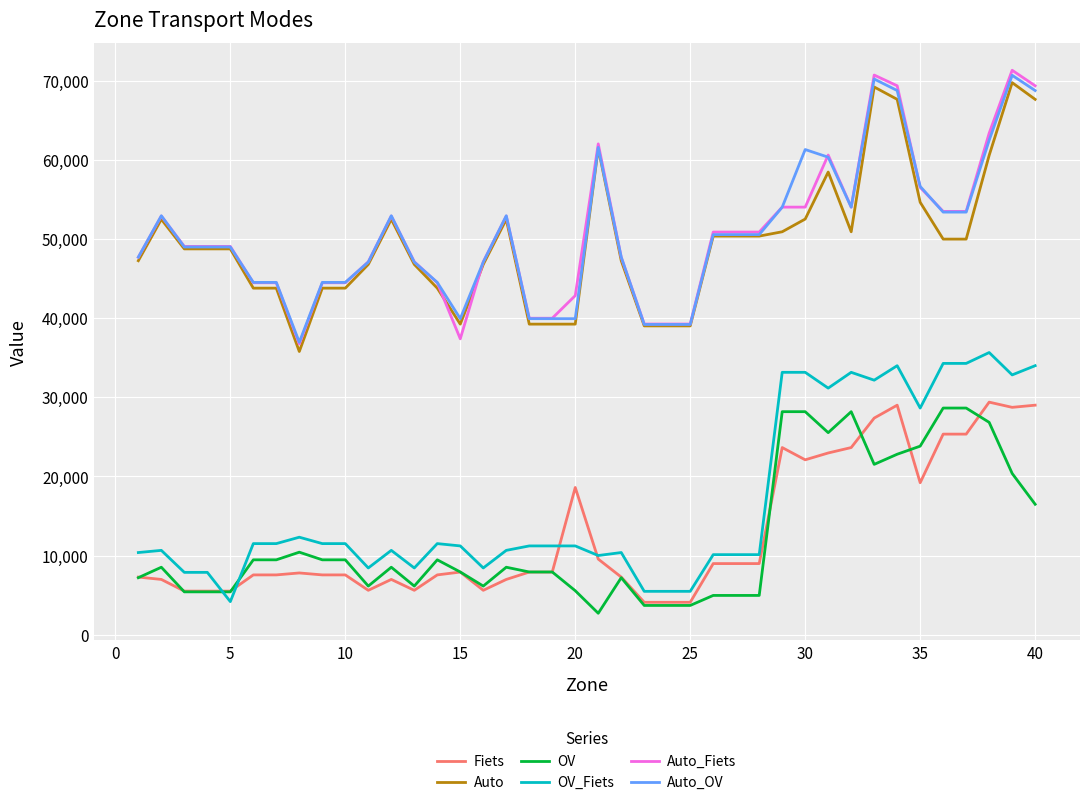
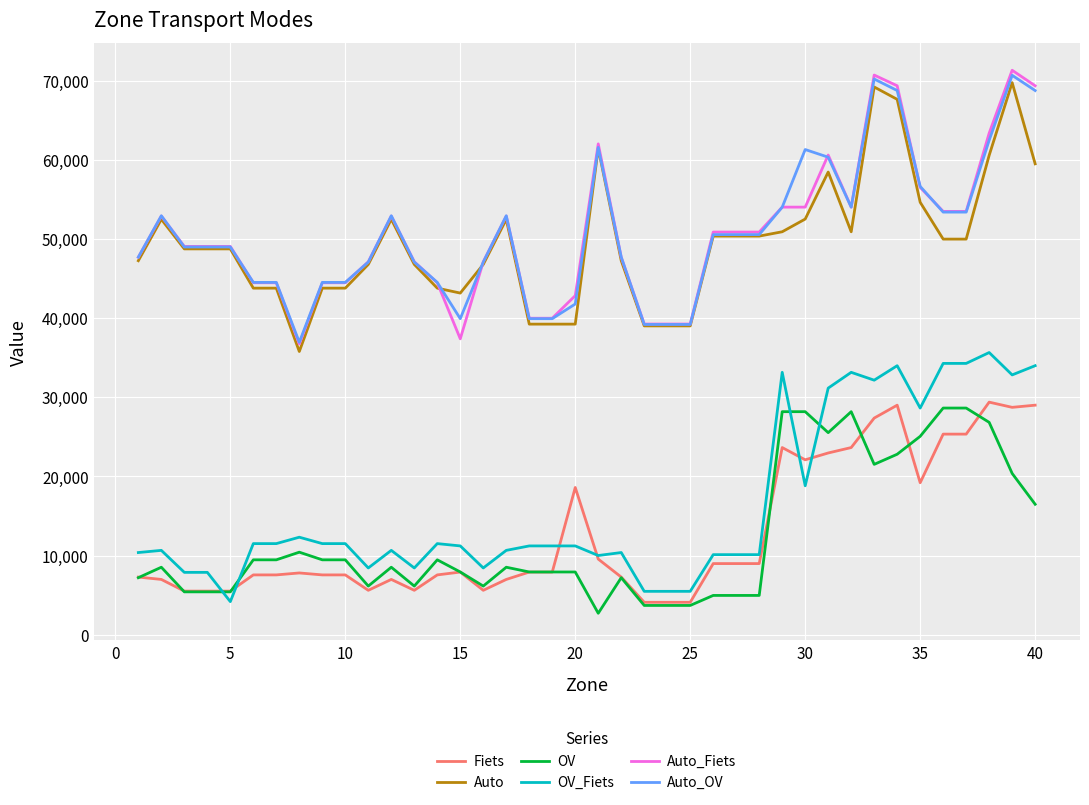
  {
    "Fiets": {
      "10": "8,000",
      "20": "19,000",
      "25": "4,000",
      "30": "22,000",
      "35": "19,000",
      "40": "29,000"
    },
    "Auto": {
      "10": "44,000",
-     "15": "39,000",
+     "15": "43,000",
      "20": "39,000",
      "30": "53,000",
      "35": "55,000",
-     "40": "68,000"
+     "40": "59,000"
    },
    "OV": {
      "10": "9,000",
-     "20": "6,000",
+     "20": "8,000",
      "25": "4,000",
      "30": "28,000",
-     "35": "24,000",
+     "35": "25,000",
      "40": "16,000"
    },
    "OV_Fiets": {
      "5": "4,000",
      "10": "12,000",
      "15": "11,000",
      "20": "11,000",
      "25": "5,000",
-     "30": "33,000",
+     "30": "19,000",
      "35": "29,000",
      "40": "34,000"
    },
    "Auto_Fiets": {
      "15": "37,000",
      "20": "43,000",
      "30": "54,000",
      "40": "69,000"
    },
    "Auto_OV": {
      "15": "40,000",
-     "20": "40,000",
+     "20": "42,000",
      "30": "61,000",
      "40": "69,000"
    }
  }
